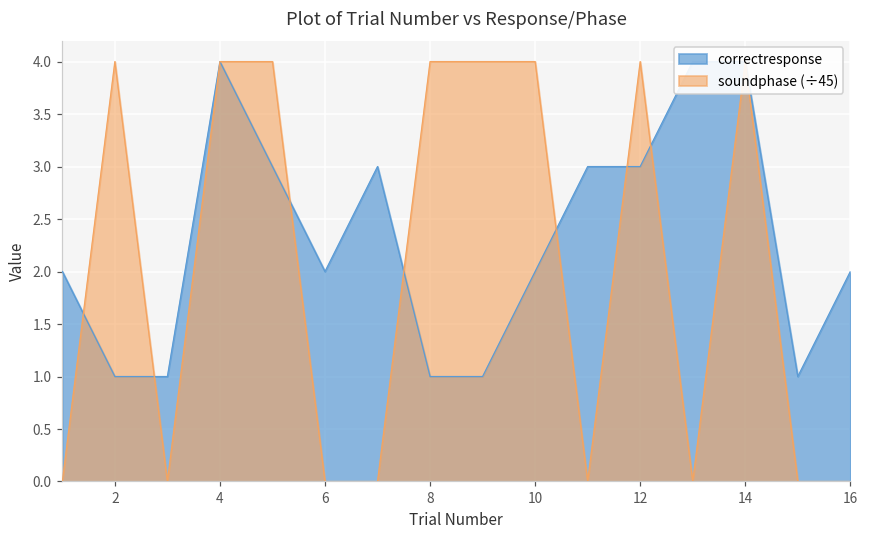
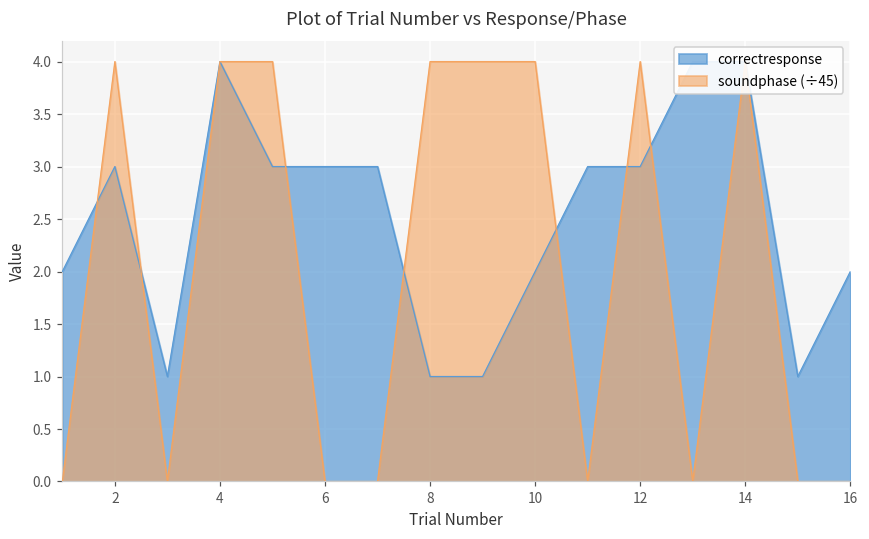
  {
    "correctresponse": {
-     "2": 1,
-     "6": 2,
+     "2": 3,
+     "6": 3,
      "8": 1,
      "10": 2,
      "12": 3,
      "16": 2
    },
    "soundphase (÷45)": {
      "2": 4,
      "6": 0,
      "8": 4,
      "10": 4,
      "12": 4,
      "16": 0
    }
  }
